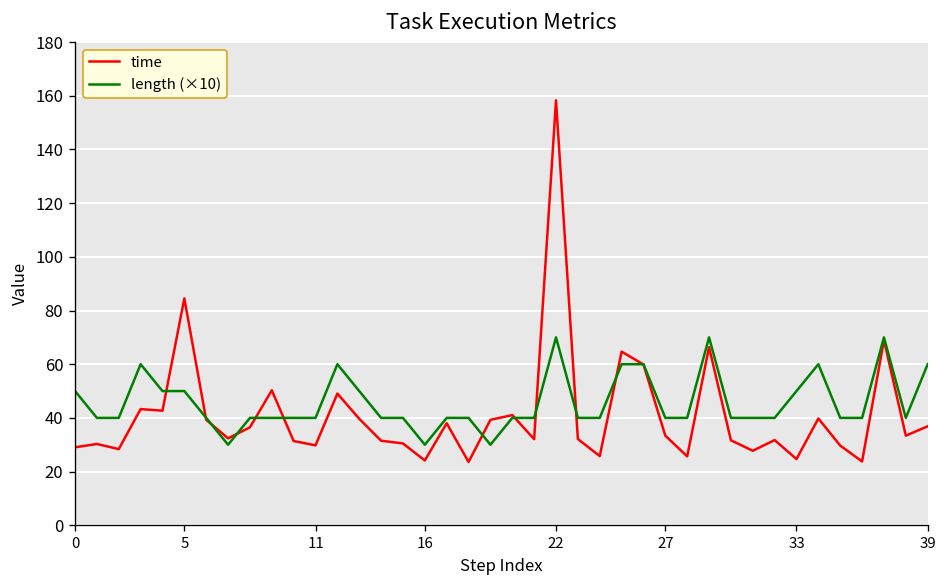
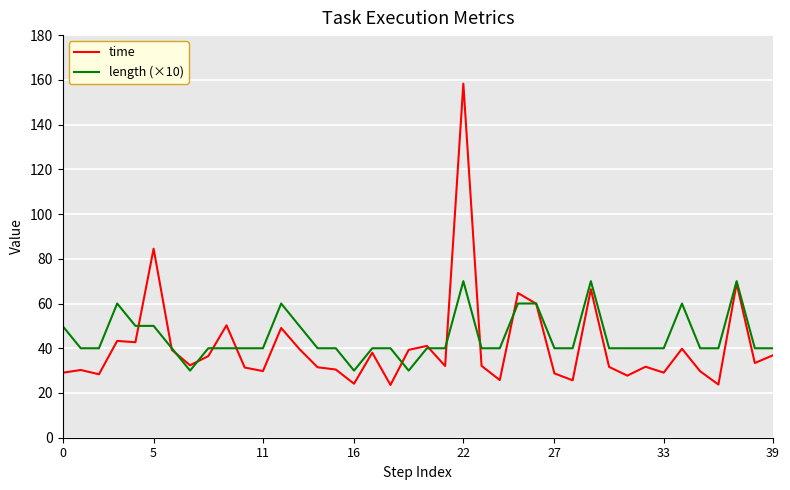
  {
    "time": {
      "0": 29,
      "5": 85,
      "11": 30,
      "16": 24,
      "22": 158,
-     "27": 33,
-     "33": 25,
+     "27": 29,
+     "33": 29,
      "39": 37
    },
    "length (×10)": {
      "0": 50,
      "5": 50,
      "11": 40,
      "16": 30,
      "22": 70,
      "27": 40,
-     "33": 50,
-     "39": 60
+     "33": 40,
+     "39": 40
    }
  }
